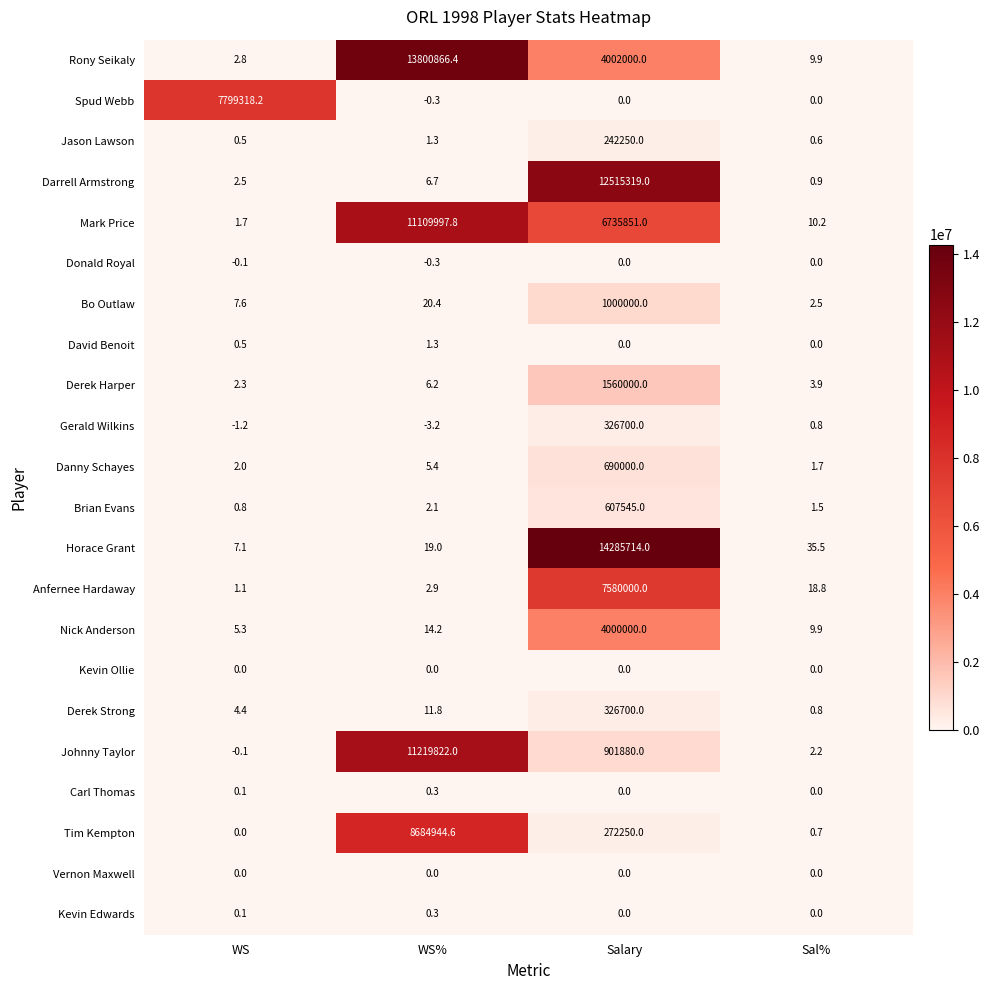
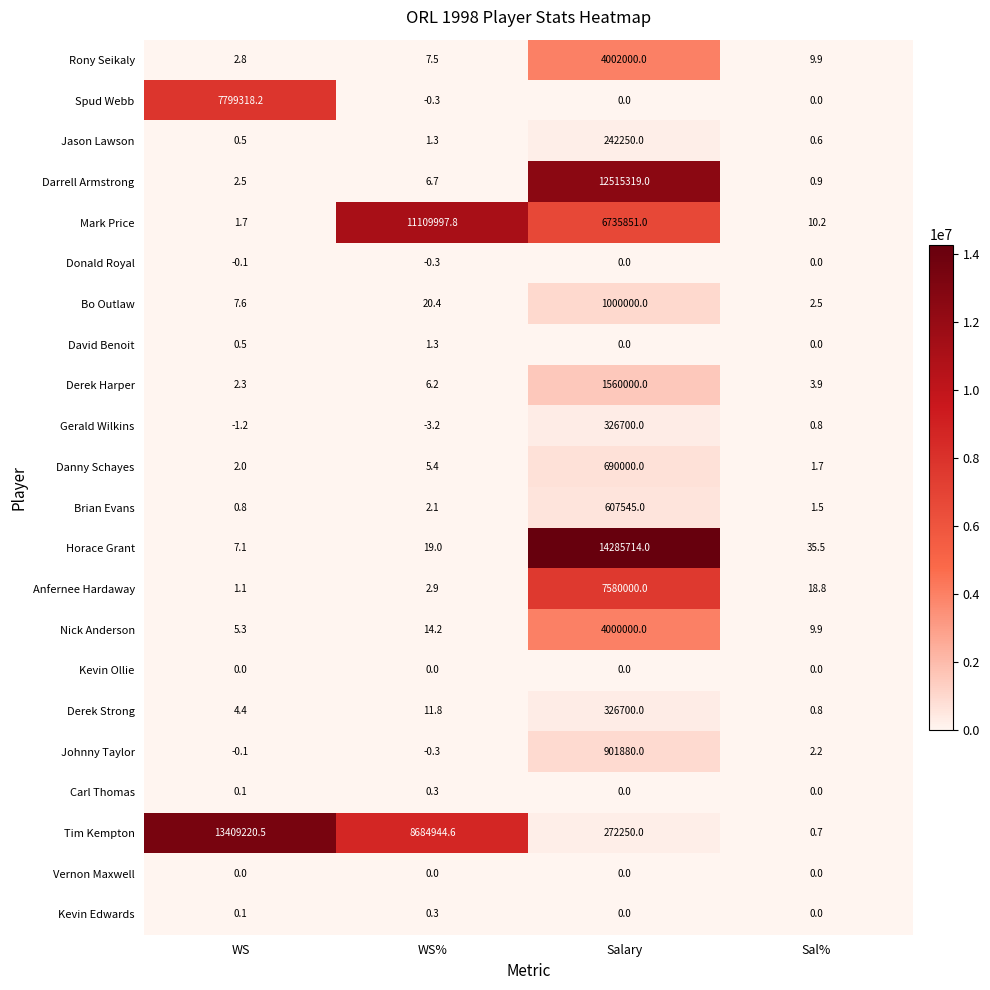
  {
    "Rony Seikaly": {
      "WS": 2.8,
-     "WS%": 13800866.4,
+     "WS%": 7.5,
      "Salary": 4002000.0,
      "Sal%": 9.9
    },
    "Spud Webb": {
      "WS": 7799318.2,
      "WS%": -0.3,
      "Salary": 0.0,
      "Sal%": 0.0
    },
    "Jason Lawson": {
      "WS": 0.5,
      "WS%": 1.3,
      "Salary": 242250.0,
      "Sal%": 0.6
    },
    "Darrell Armstrong": {
      "WS": 2.5,
      "WS%": 6.7,
      "Salary": 12515319.0,
      "Sal%": 0.9
    },
    "Mark Price": {
      "WS": 1.7,
      "WS%": 11109997.8,
      "Salary": 6735851.0,
      "Sal%": 10.2
    },
    "Donald Royal": {
      "WS": -0.1,
      "WS%": -0.3,
      "Salary": 0.0,
      "Sal%": 0.0
    },
    "Bo Outlaw": {
      "WS": 7.6,
      "WS%": 20.4,
      "Salary": 1000000.0,
      "Sal%": 2.5
    },
    "David Benoit": {
      "WS": 0.5,
      "WS%": 1.3,
      "Salary": 0.0,
      "Sal%": 0.0
    },
    "Derek Harper": {
      "WS": 2.3,
      "WS%": 6.2,
      "Salary": 1560000.0,
      "Sal%": 3.9
    },
    "Gerald Wilkins": {
      "WS": -1.2,
      "WS%": -3.2,
      "Salary": 326700.0,
      "Sal%": 0.8
    },
    "Danny Schayes": {
      "WS": 2.0,
      "WS%": 5.4,
      "Salary": 690000.0,
      "Sal%": 1.7
    },
    "Brian Evans": {
      "WS": 0.8,
      "WS%": 2.1,
      "Salary": 607545.0,
      "Sal%": 1.5
    },
    "Horace Grant": {
      "WS": 7.1,
      "WS%": 19.0,
      "Salary": 14285714.0,
      "Sal%": 35.5
    },
    "Anfernee Hardaway": {
      "WS": 1.1,
      "WS%": 2.9,
      "Salary": 7580000.0,
      "Sal%": 18.8
    },
    "Nick Anderson": {
      "WS": 5.3,
      "WS%": 14.2,
      "Salary": 4000000.0,
      "Sal%": 9.9
    },
    "Kevin Ollie": {
      "WS": 0.0,
      "WS%": 0.0,
      "Salary": 0.0,
      "Sal%": 0.0
    },
    "Derek Strong": {
      "WS": 4.4,
      "WS%": 11.8,
      "Salary": 326700.0,
      "Sal%": 0.8
    },
    "Johnny Taylor": {
      "WS": -0.1,
-     "WS%": 11219822.0,
+     "WS%": -0.3,
      "Salary": 901880.0,
      "Sal%": 2.2
    },
    "Carl Thomas": {
      "WS": 0.1,
      "WS%": 0.3,
      "Salary": 0.0,
      "Sal%": 0.0
    },
    "Tim Kempton": {
-     "WS": 0.0,
+     "WS": 13409220.5,
      "WS%": 8684944.6,
      "Salary": 272250.0,
      "Sal%": 0.7
    },
    "Vernon Maxwell": {
      "WS": 0.0,
      "WS%": 0.0,
      "Salary": 0.0,
      "Sal%": 0.0
    },
    "Kevin Edwards": {
      "WS": 0.1,
      "WS%": 0.3,
      "Salary": 0.0,
      "Sal%": 0.0
    }
  }
